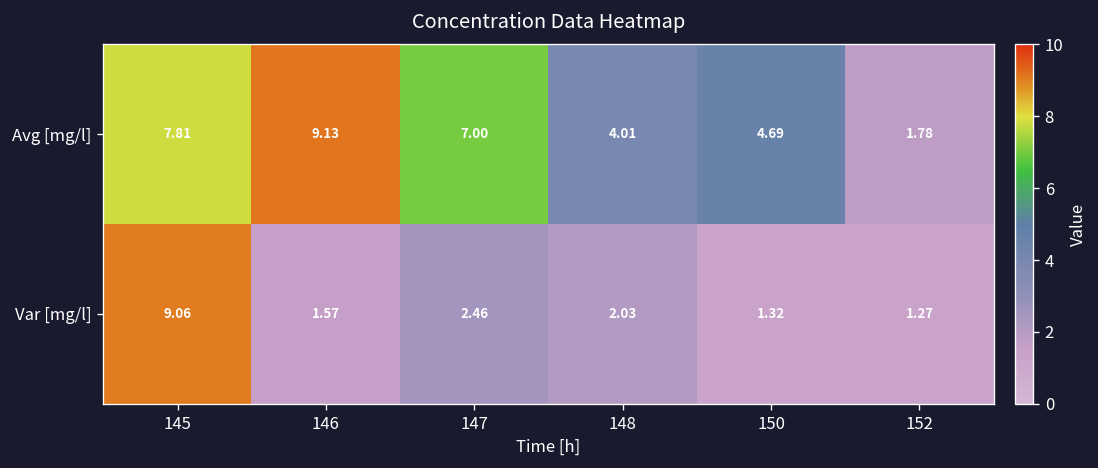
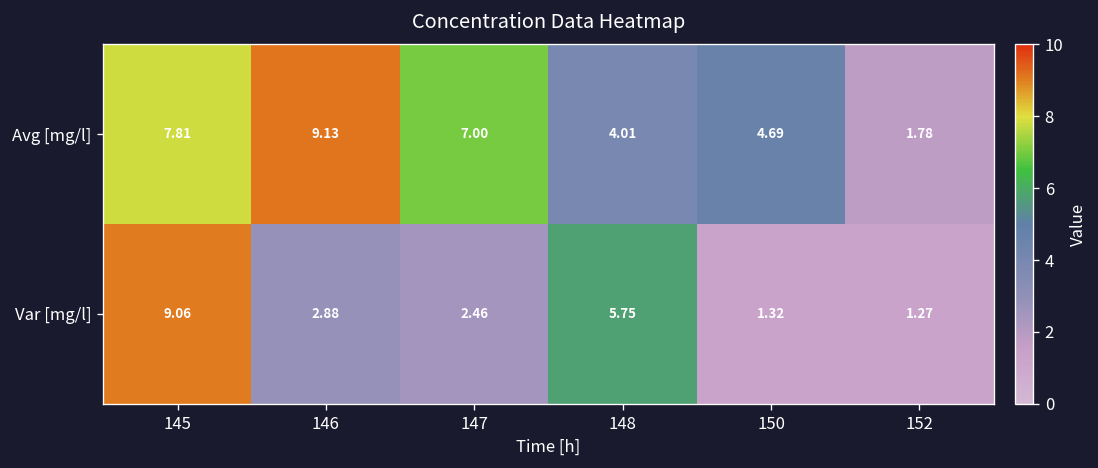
  {
    "Avg [mg/l]": {
      "145": 7.81,
      "146": 9.13,
      "147": 7.00,
      "148": 4.01,
      "150": 4.69,
      "152": 1.78
    },
    "Var [mg/l]": {
      "145": 9.06,
-     "146": 1.57,
+     "146": 2.88,
      "147": 2.46,
-     "148": 2.03,
+     "148": 5.75,
      "150": 1.32,
      "152": 1.27
    }
  }
